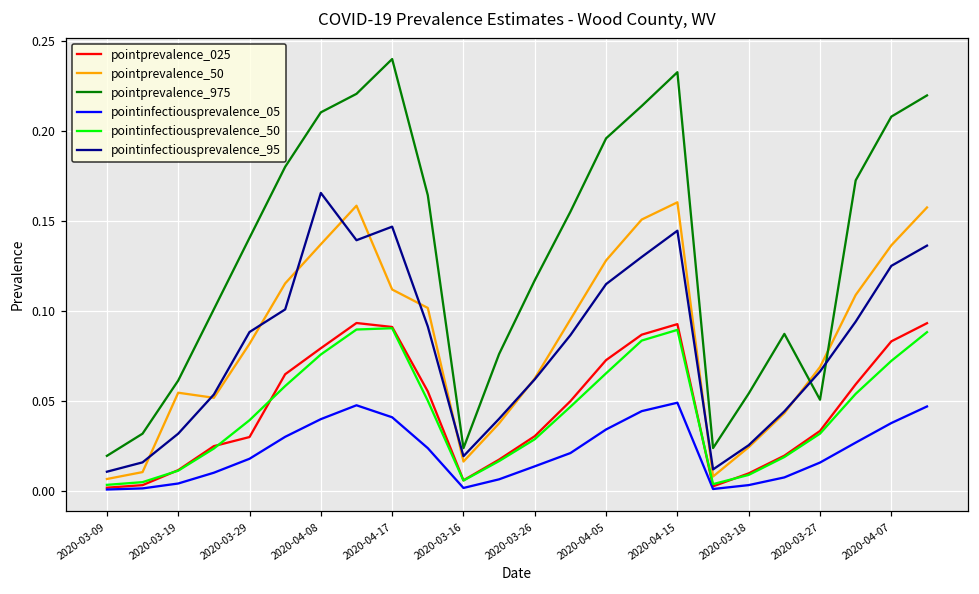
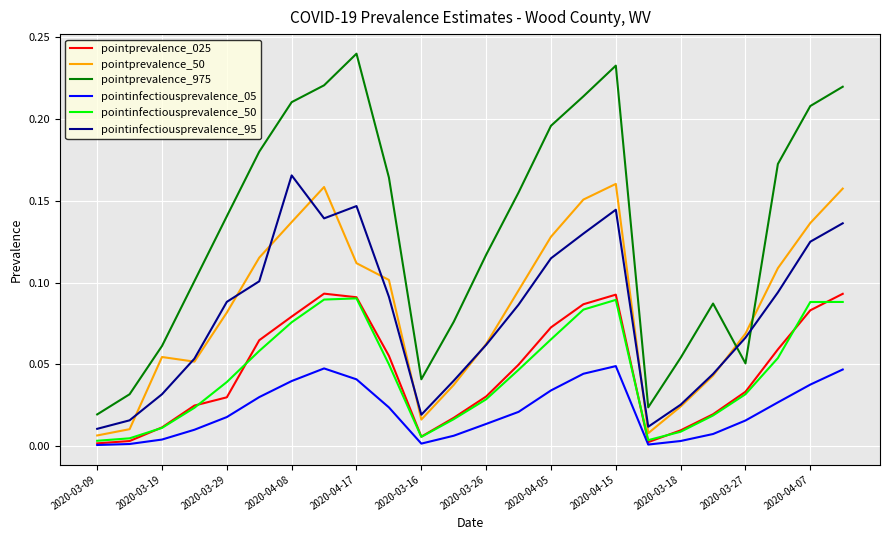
  {
    "pointprevalence_025": {
      "2020-03-29": 0.030,
      "2020-04-08": 0.079,
      "2020-03-26": 0.030,
      "2020-04-05": 0.073,
      "2020-04-15": 0.093,
      "2020-04-07": 0.083
    },
    "pointprevalence_50": {
      "2020-03-09": 0.007,
      "2020-03-19": 0.055,
      "2020-03-29": 0.082,
      "2020-04-08": 0.137,
      "2020-04-17": 0.112,
      "2020-03-16": 0.016,
      "2020-04-05": 0.128,
      "2020-04-15": 0.160,
      "2020-03-27": 0.069,
      "2020-04-07": 0.136
    },
    "pointprevalence_975": {
      "2020-03-09": 0.019,
      "2020-03-19": 0.061,
      "2020-03-29": 0.141,
      "2020-04-08": 0.210,
      "2020-04-17": 0.240,
-     "2020-03-16": 0.024,
+     "2020-03-16": 0.041,
      "2020-03-26": 0.117,
      "2020-04-05": 0.196,
      "2020-04-15": 0.232,
      "2020-03-18": 0.054,
      "2020-03-27": 0.051,
      "2020-04-07": 0.208
    },
    "pointinfectiousprevalence_05": {
      "2020-03-19": 0.004,
      "2020-03-29": 0.018,
      "2020-04-08": 0.040,
      "2020-04-17": 0.041,
      "2020-03-16": 0.002,
      "2020-03-26": 0.014,
      "2020-04-05": 0.034,
      "2020-04-15": 0.049,
      "2020-03-18": 0.003,
      "2020-03-27": 0.016,
      "2020-04-07": 0.038
    },
    "pointinfectiousprevalence_50": {
      "2020-03-29": 0.039,
      "2020-04-08": 0.076,
      "2020-03-26": 0.029,
      "2020-04-05": 0.065,
      "2020-04-15": 0.089,
-     "2020-04-07": 0.072
+     "2020-04-07": 0.088
    },
    "pointinfectiousprevalence_95": {
      "2020-03-09": 0.011,
      "2020-03-19": 0.032,
      "2020-03-29": 0.088,
      "2020-04-08": 0.165,
      "2020-04-17": 0.147,
      "2020-03-16": 0.019,
      "2020-04-05": 0.115,
      "2020-04-15": 0.144,
      "2020-03-27": 0.066,
      "2020-04-07": 0.125
    }
  }
